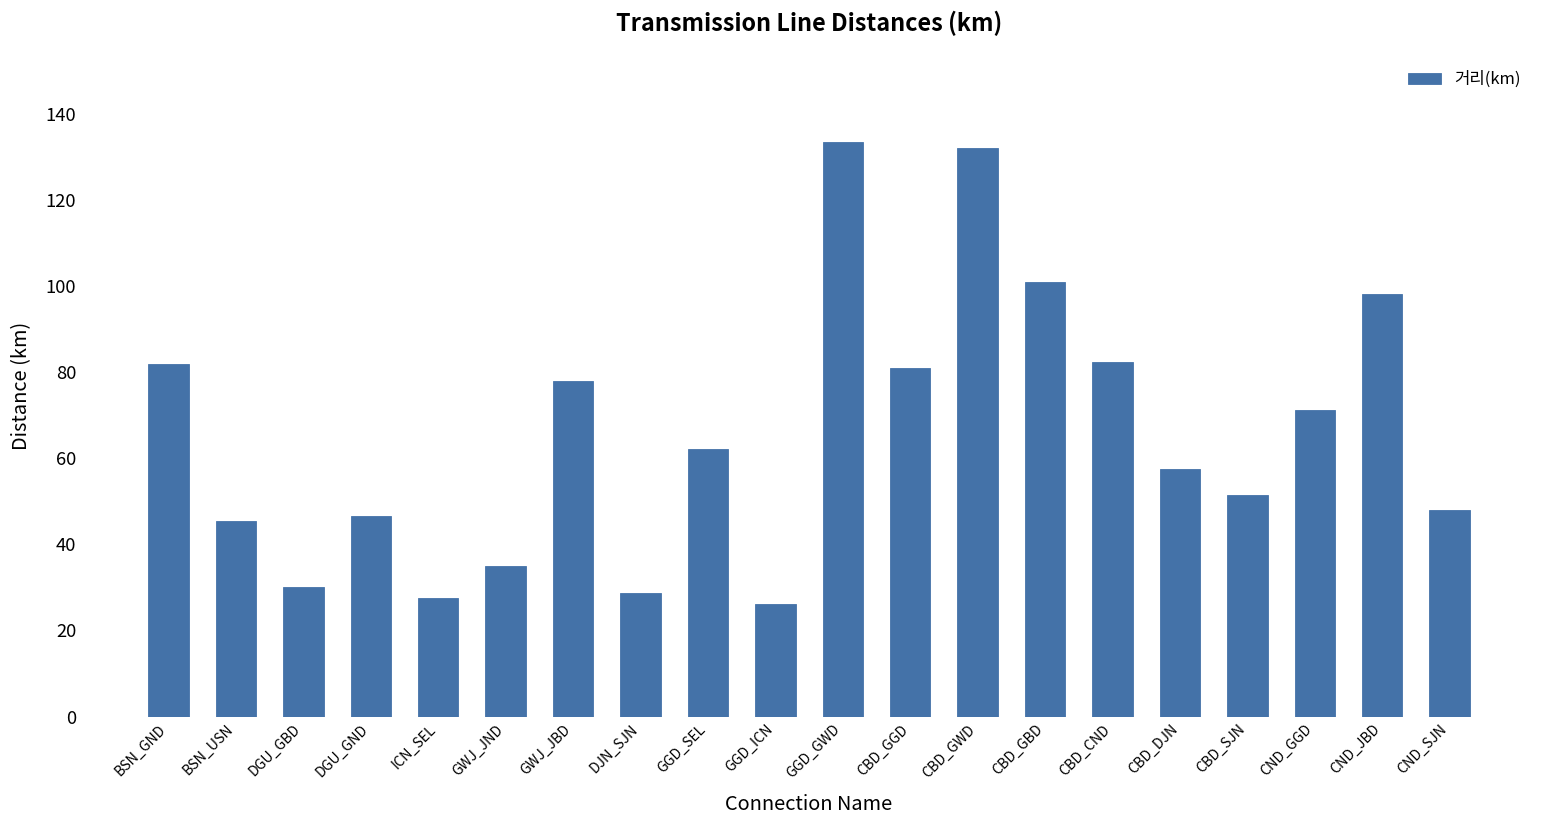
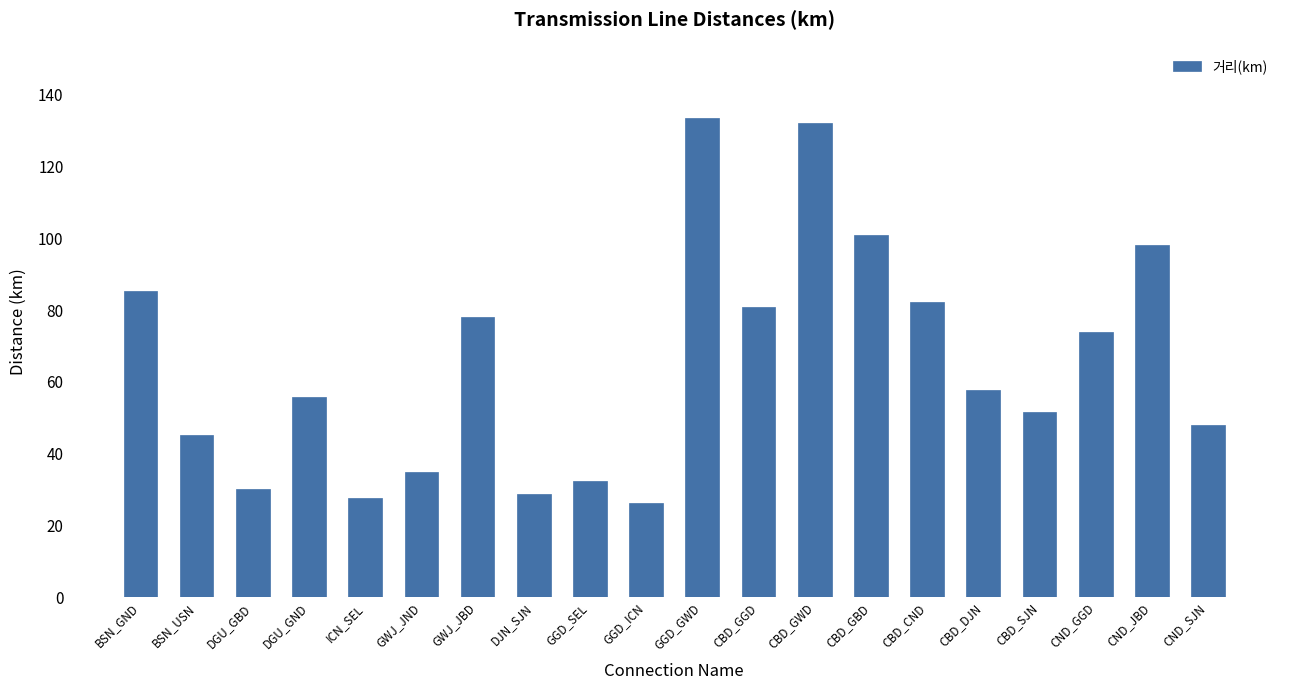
  {
-   "BSN_GND": 82,
+   "BSN_GND": 85,
    "BSN_USN": 45,
    "DGU_GBD": 30,
-   "DGU_GND": 47,
+   "DGU_GND": 56,
    "ICN_SEL": 28,
    "GWJ_JND": 35,
    "GWJ_JBD": 78,
    "DJN_SJN": 29,
-   "GGD_SEL": 62,
+   "GGD_SEL": 32,
    "GGD_ICN": 26,
    "GGD_GWD": 133,
    "CBD_GGD": 81,
    "CBD_GWD": 132,
    "CBD_GBD": 101,
    "CBD_CND": 82,
    "CBD_DJN": 58,
    "CBD_SJN": 52,
-   "CND_GGD": 71,
+   "CND_GGD": 74,
    "CND_JBD": 98,
    "CND_SJN": 48
  }
